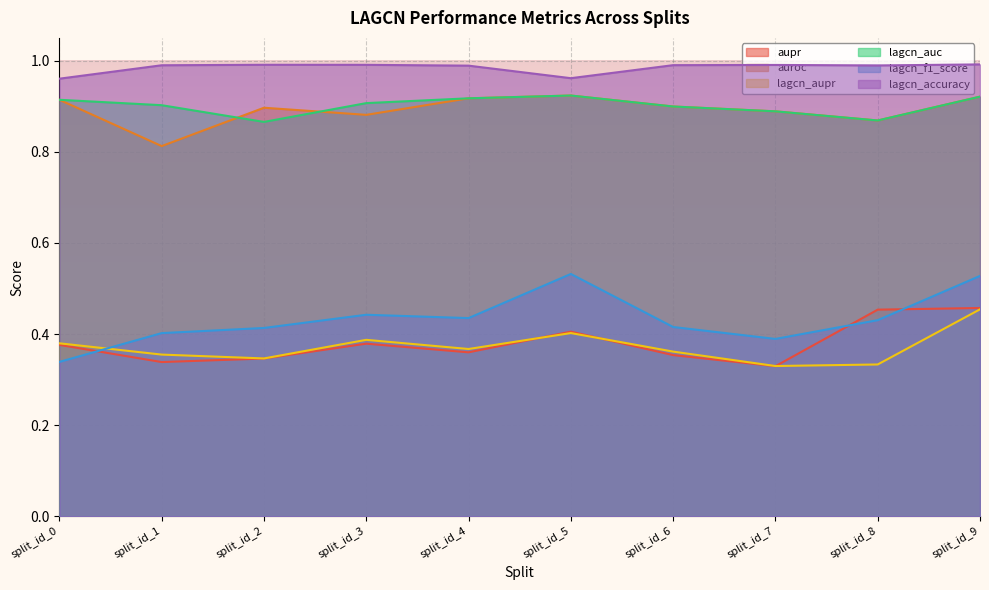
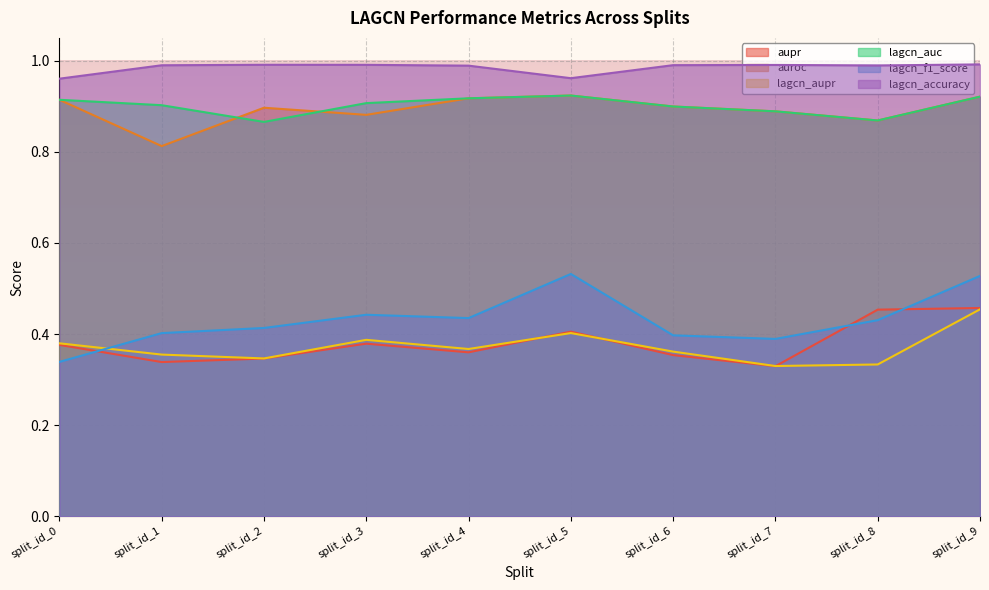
  {
    "lagcn_aupr": {
      "split_id_1": 0.36,
      "split_id_3": 0.39,
      "split_id_4": 0.37,
      "split_id_6": 0.36,
      "split_id_8": 0.33
    },
    "lagcn_auc": {
      "split_id_1": 0.90,
      "split_id_2": 0.87,
      "split_id_3": 0.91
    },
    "lagcn_f1_score": {
      "split_id_0": 0.34,
      "split_id_1": 0.40,
      "split_id_2": 0.41,
      "split_id_3": 0.44,
      "split_id_4": 0.44,
      "split_id_5": 0.53,
-     "split_id_6": 0.42,
+     "split_id_6": 0.40,
      "split_id_7": 0.39,
      "split_id_8": 0.43,
      "split_id_9": 0.53
    },
    "lagcn_accuracy": {
      "split_id_0": 0.96,
      "split_id_1": 0.99,
      "split_id_2": 0.99,
      "split_id_3": 0.99,
      "split_id_4": 0.99,
      "split_id_5": 0.96,
      "split_id_6": 0.99,
      "split_id_9": 0.99
    }
  }
